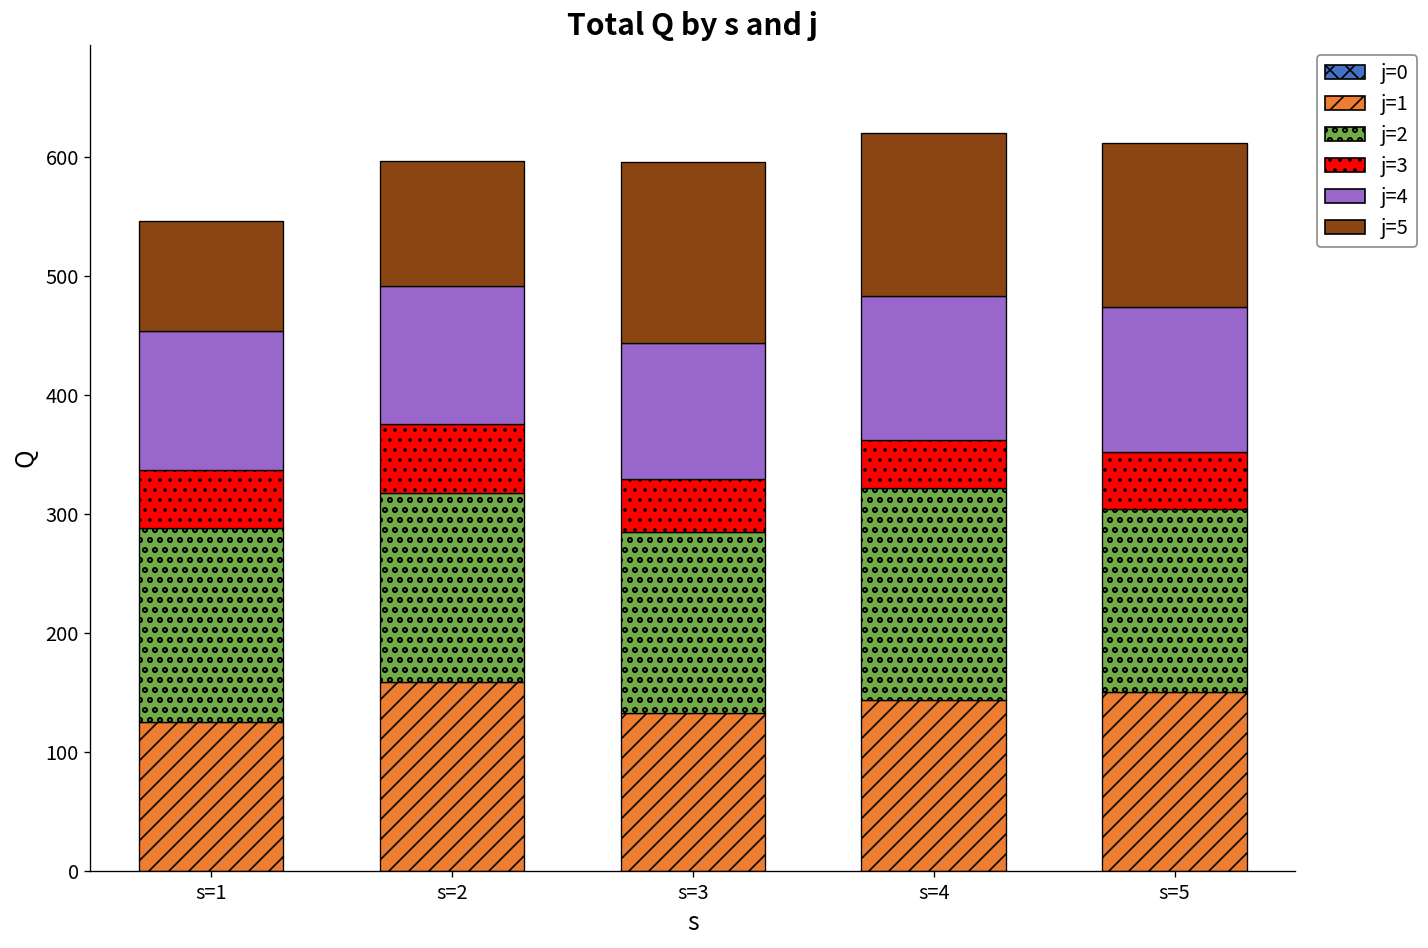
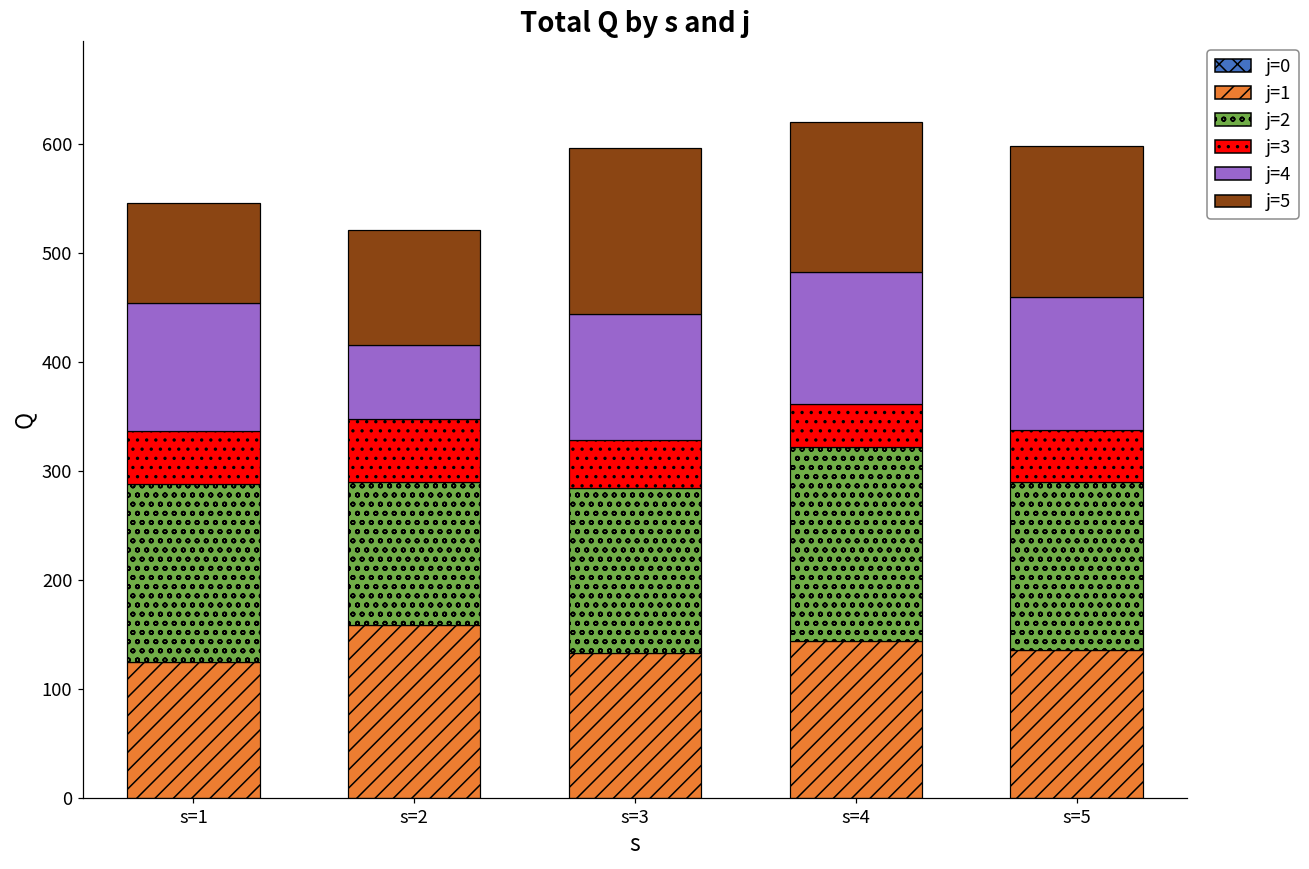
  {
    "j=0": {
      "s=1": 0,
      "s=2": 0,
      "s=3": 0,
      "s=4": 0,
      "s=5": 0
    },
    "j=1": {
      "s=1": 130,
      "s=2": 160,
      "s=3": 130,
      "s=4": 140,
-     "s=5": 150
+     "s=5": 140
    },
    "j=2": {
      "s=1": 160,
-     "s=2": 160,
+     "s=2": 130,
      "s=3": 150,
      "s=4": 180,
      "s=5": 150
    },
    "j=3": {
      "s=1": 50,
      "s=2": 60,
      "s=3": 40,
      "s=4": 40,
      "s=5": 50
    },
    "j=4": {
      "s=1": 120,
-     "s=2": 120,
+     "s=2": 70,
      "s=3": 120,
      "s=4": 120,
      "s=5": 120
    },
    "j=5": {
      "s=1": 90,
      "s=2": 110,
      "s=3": 150,
      "s=4": 140,
      "s=5": 140
    }
  }
